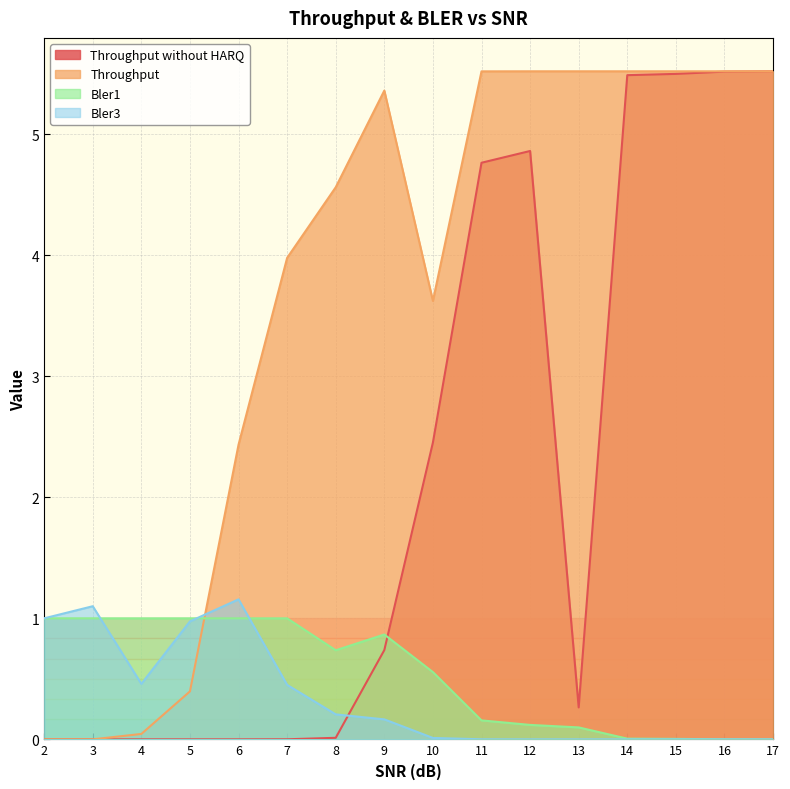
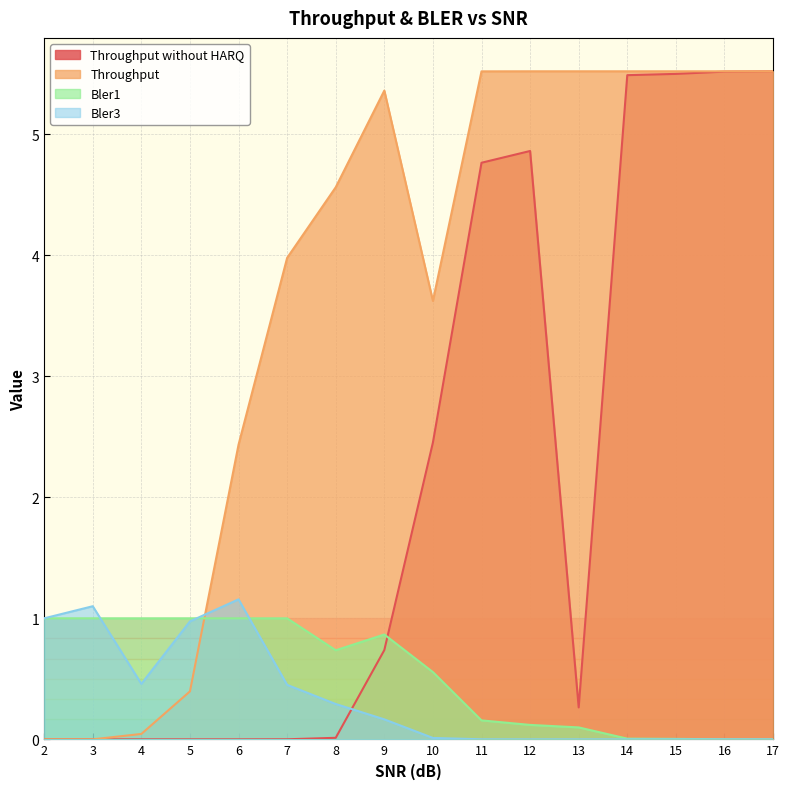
  {
    "Throughput without HARQ": {
      "4": 0.00,
      "5": 0.00,
      "6": 0.00,
      "7": 0.00,
      "8": 0.01,
      "9": 0.74,
      "10": 2.45,
      "11": 4.76,
      "12": 4.86,
      "13": 0.26,
      "14": 5.49,
      "15": 5.50
    },
    "Throughput": {
      "4": 0.04,
      "5": 0.40,
      "6": 2.43,
      "7": 3.98,
      "8": 4.56,
      "9": 5.36,
      "10": 3.62,
      "11": 5.52,
      "12": 5.52,
      "13": 5.52,
      "14": 5.52,
      "15": 5.52
    },
    "Bler1": {
      "3": 1.00,
      "4": 1.00,
      "5": 1.00,
      "6": 1.00,
      "7": 1.00,
      "8": 0.74,
      "9": 0.87,
      "10": 0.56,
      "11": 0.16,
      "12": 0.12,
      "13": 0.10
    },
    "Bler3": {
      "3": 1.10,
      "4": 0.46,
      "5": 0.97,
      "6": 1.16,
      "7": 0.45,
-     "8": 0.21,
+     "8": 0.29,
      "9": 0.17,
      "10": 0.01,
      "11": 0.00,
      "12": 0.00,
      "13": 0.00
    }
  }
